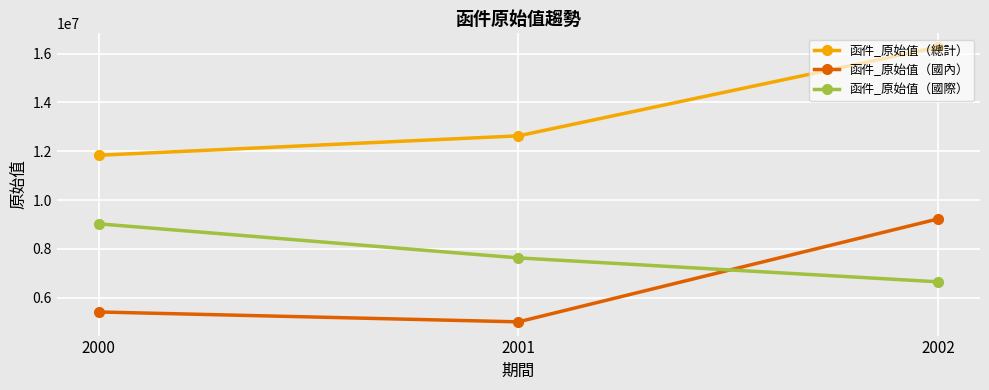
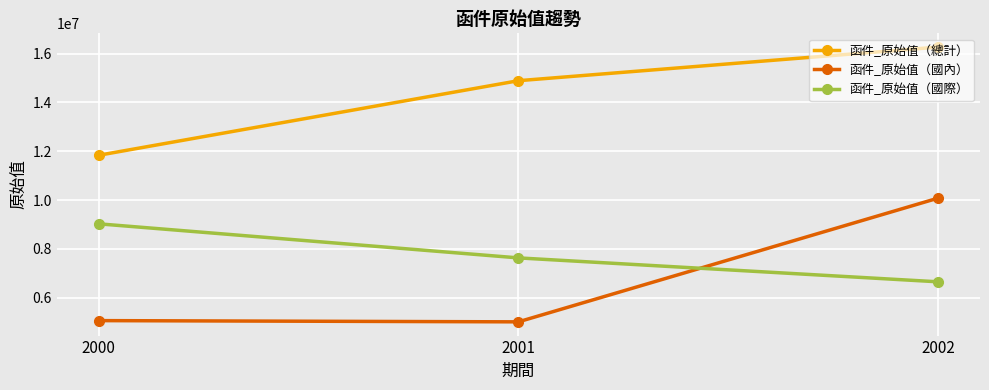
  {
    "函件_原始值（總計）": {
      "2000": 11800000,
-     "2001": 12600000
+     "2001": 14900000
    },
    "函件_原始值（國內）": {
-     "2000": 5400000,
+     "2000": 5100000,
      "2001": 5000000,
-     "2002": 9200000
+     "2002": 10100000
    },
    "函件_原始值（國際）": {
      "2000": 9000000,
      "2001": 7600000,
      "2002": 6600000
    }
  }
